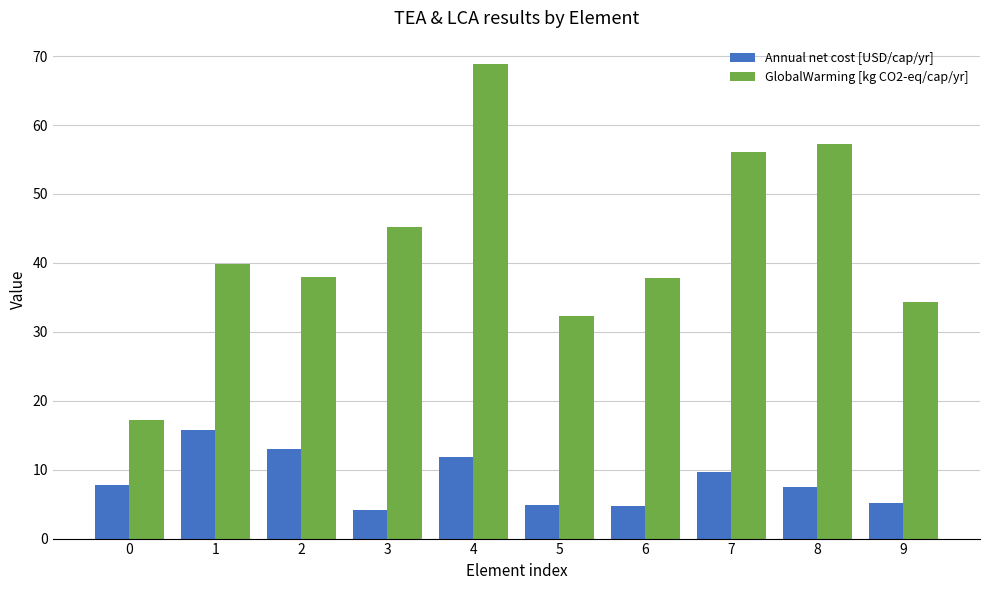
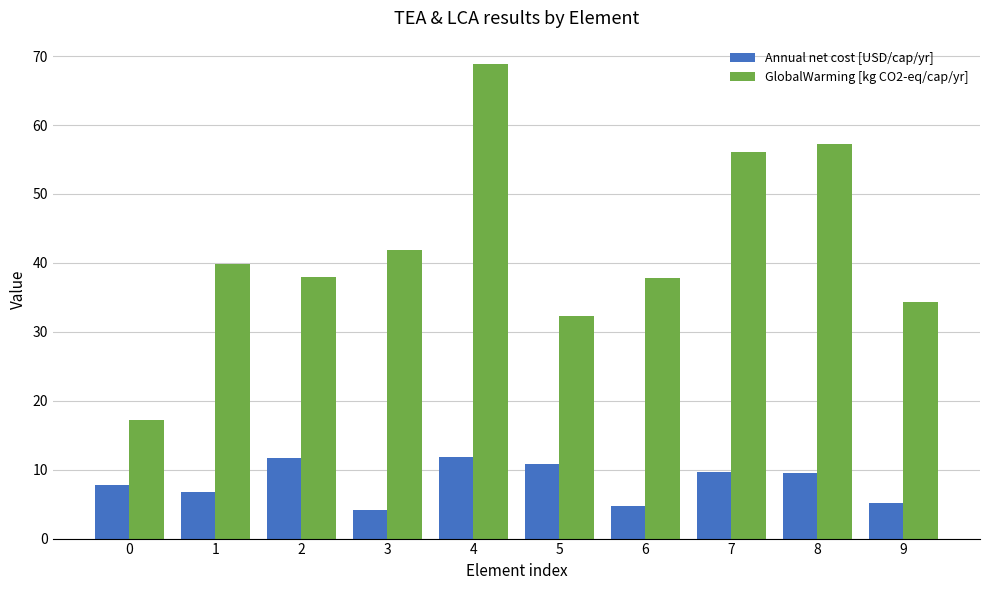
  {
    "Annual net cost [USD/cap/yr]": {
      "0": 8,
-     "1": 16,
-     "2": 13,
+     "1": 7,
+     "2": 12,
      "3": 4,
      "4": 12,
-     "5": 5,
+     "5": 11,
      "6": 5,
      "7": 10,
-     "8": 7,
+     "8": 10,
      "9": 5
    },
    "GlobalWarming [kg CO2-eq/cap/yr]": {
      "0": 17,
      "1": 40,
      "2": 38,
-     "3": 45,
+     "3": 42,
      "4": 69,
      "5": 32,
      "6": 38,
      "7": 56,
      "8": 57,
      "9": 34
    }
  }
